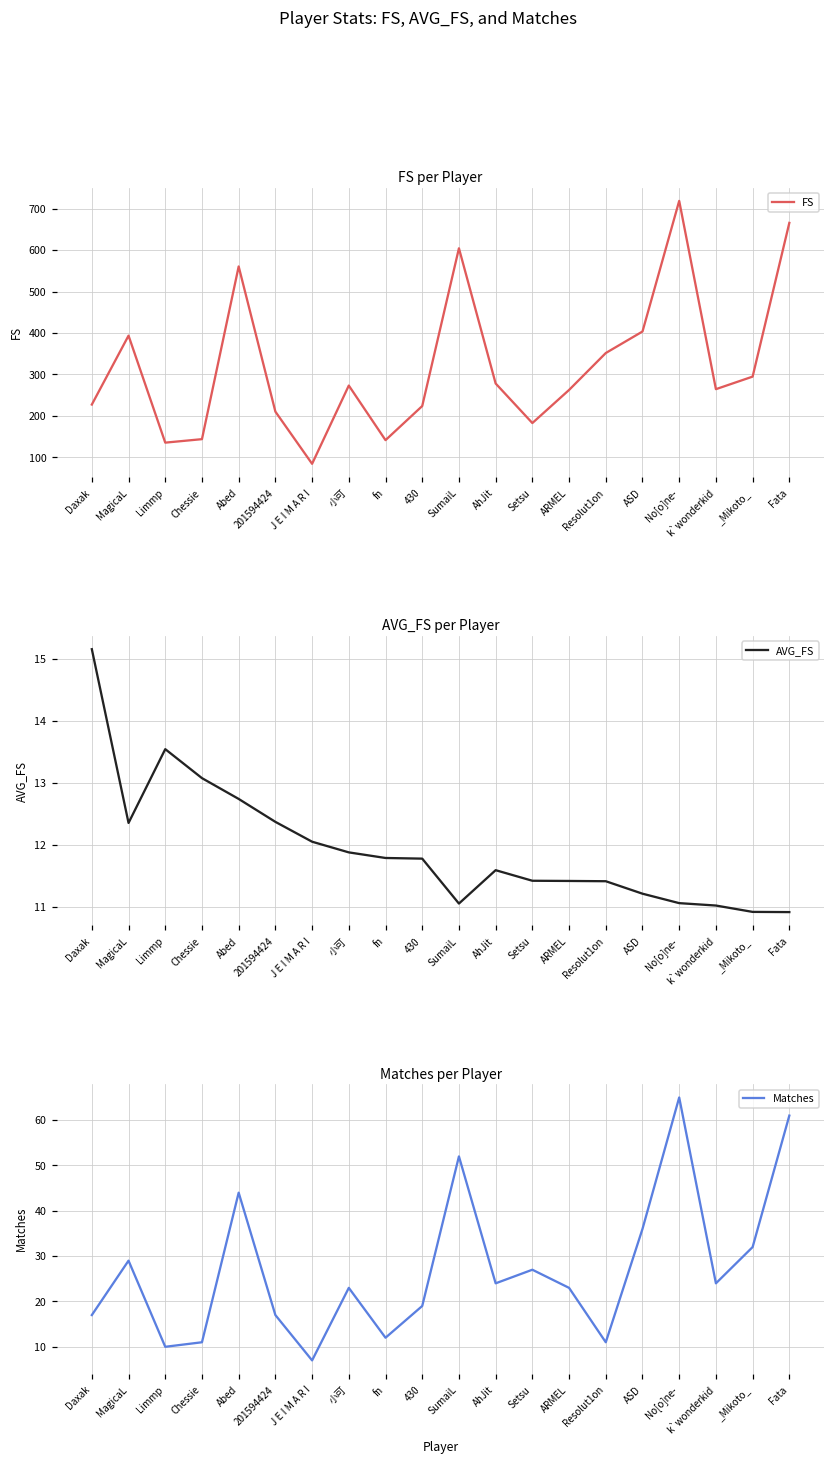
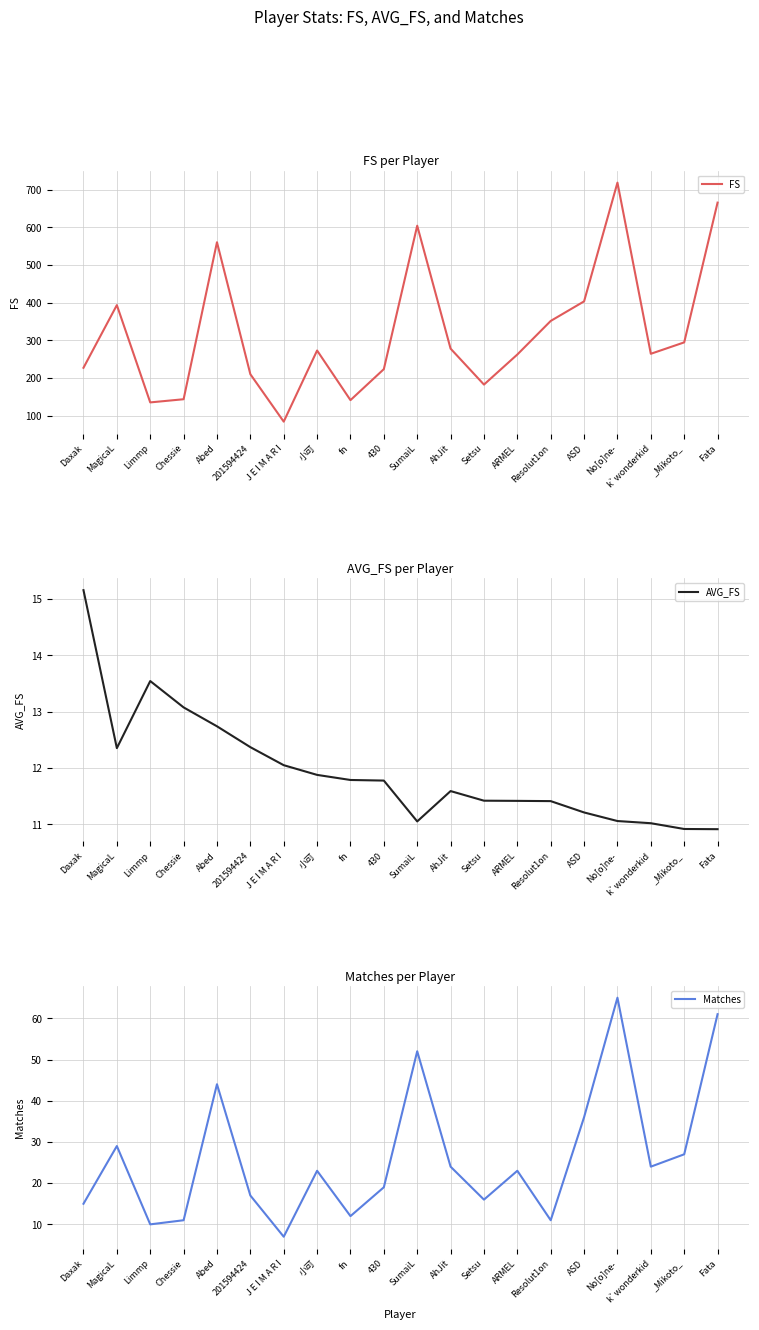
  {
    "FS per Player": {
      "Daxak": 230,
      "MagicaL": 390,
      "Limmp": 140,
      "Chessie": 140,
      "Abed": 560,
      "201594424": 210,
      "J E I M A R I": 80,
      "小可": 270,
      "fn": 140,
      "430": 220,
      "SumaiL": 600,
      "AhJit": 280,
      "Setsu": 180,
      "ARMEL": 260,
      "Resolut1on": 350,
      "ASD": 400,
      "No[o]ne-": 720,
      "k`wonderkid": 260,
      "_Mikoto_": 290,
      "Fata": 670
    },
    "AVG_FS per Player": {
      "Daxak": 15.2,
      "MagicaL": 12.4,
      "Limmp": 13.5,
      "Chessie": 13.1,
      "Abed": 12.7,
      "201594424": 12.4,
      "J E I M A R I": 12.0,
      "小可": 11.9,
      "fn": 11.8,
      "430": 11.8,
      "SumaiL": 11.1,
      "AhJit": 11.6,
      "Setsu": 11.4,
      "ARMEL": 11.4,
      "Resolut1on": 11.4,
      "ASD": 11.2,
      "No[o]ne-": 11.1,
      "k`wonderkid": 11.0,
      "_Mikoto_": 10.9,
      "Fata": 10.9
    },
    "Matches per Player": {
-     "Daxak": 17,
+     "Daxak": 15,
      "MagicaL": 29,
      "Limmp": 10,
      "Chessie": 11,
      "Abed": 44,
      "201594424": 17,
      "J E I M A R I": 7,
      "小可": 23,
      "fn": 12,
      "430": 19,
      "SumaiL": 52,
      "AhJit": 24,
-     "Setsu": 27,
+     "Setsu": 16,
      "ARMEL": 23,
      "Resolut1on": 11,
      "ASD": 36,
      "No[o]ne-": 65,
      "k`wonderkid": 24,
-     "_Mikoto_": 32,
+     "_Mikoto_": 27,
      "Fata": 61
    }
  }
